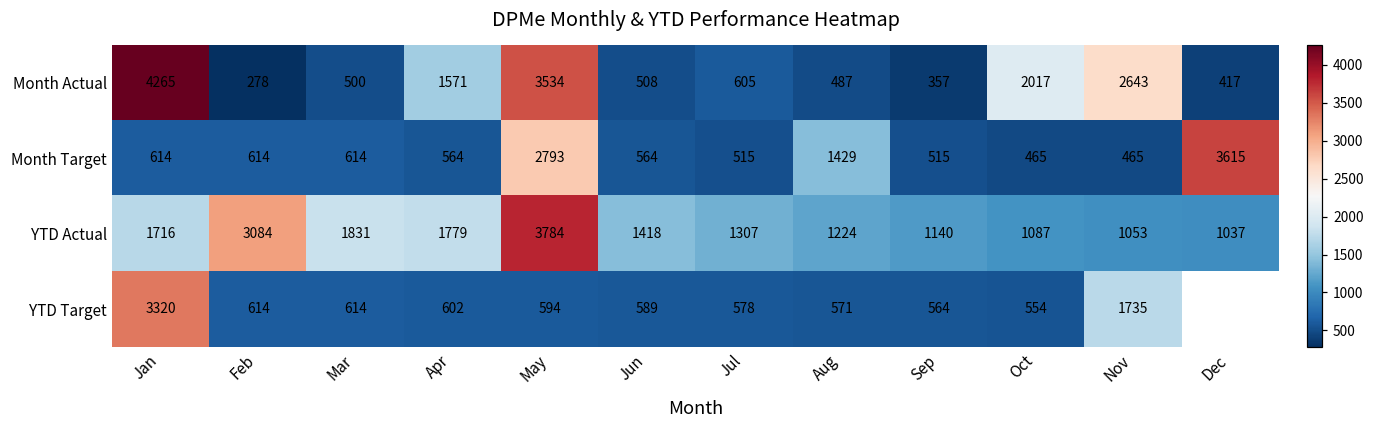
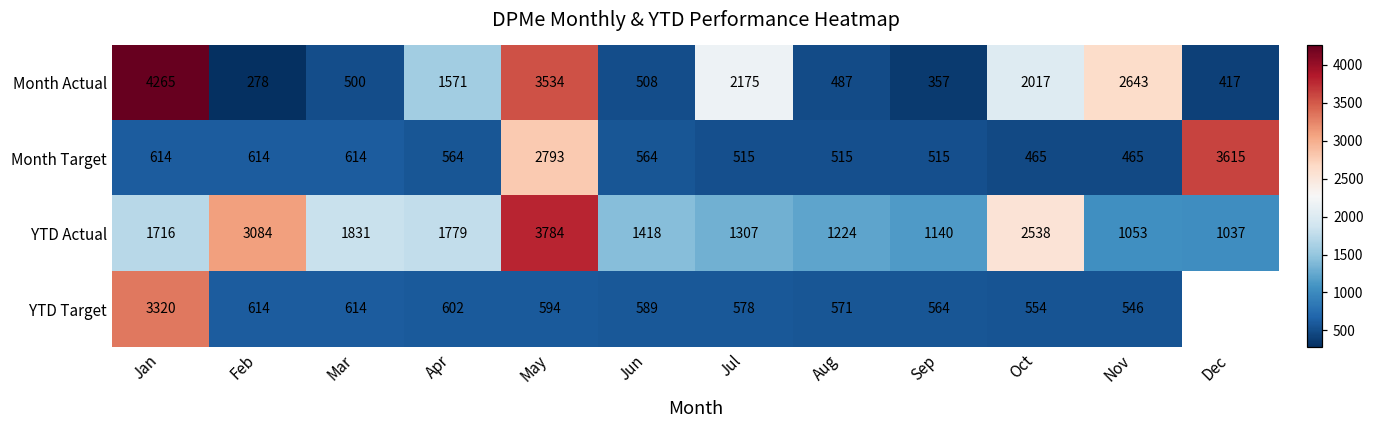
  {
    "Month Actual": {
      "Jan": 4265,
      "Feb": 278,
      "Mar": 500,
      "Apr": 1571,
      "May": 3534,
      "Jun": 508,
-     "Jul": 605,
+     "Jul": 2175,
      "Aug": 487,
      "Sep": 357,
      "Oct": 2017,
      "Nov": 2643,
      "Dec": 417
    },
    "Month Target": {
      "Jan": 614,
      "Feb": 614,
      "Mar": 614,
      "Apr": 564,
      "May": 2793,
      "Jun": 564,
      "Jul": 515,
-     "Aug": 1429,
+     "Aug": 515,
      "Sep": 515,
      "Oct": 465,
      "Nov": 465,
      "Dec": 3615
    },
    "YTD Actual": {
      "Jan": 1716,
      "Feb": 3084,
      "Mar": 1831,
      "Apr": 1779,
      "May": 3784,
      "Jun": 1418,
      "Jul": 1307,
      "Aug": 1224,
      "Sep": 1140,
-     "Oct": 1087,
+     "Oct": 2538,
      "Nov": 1053,
      "Dec": 1037
    },
    "YTD Target": {
      "Jan": 3320,
      "Feb": 614,
      "Mar": 614,
      "Apr": 602,
      "May": 594,
      "Jun": 589,
      "Jul": 578,
      "Aug": 571,
      "Sep": 564,
      "Oct": 554,
-     "Nov": 1735
+     "Nov": 546
    }
  }
